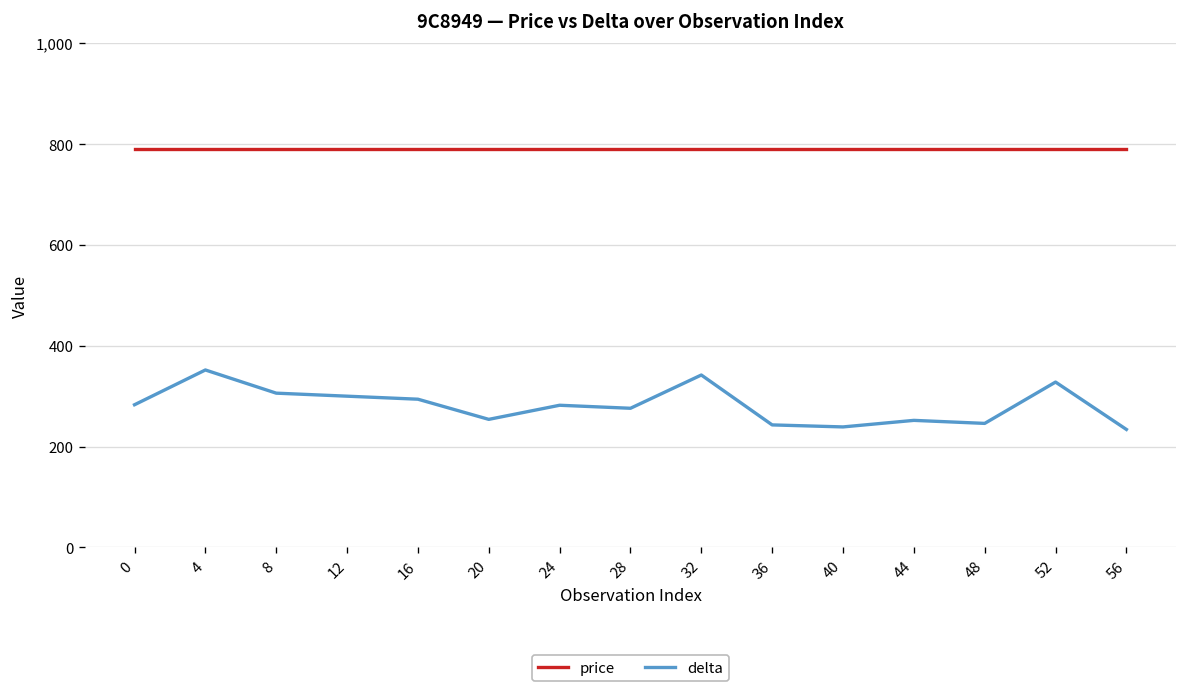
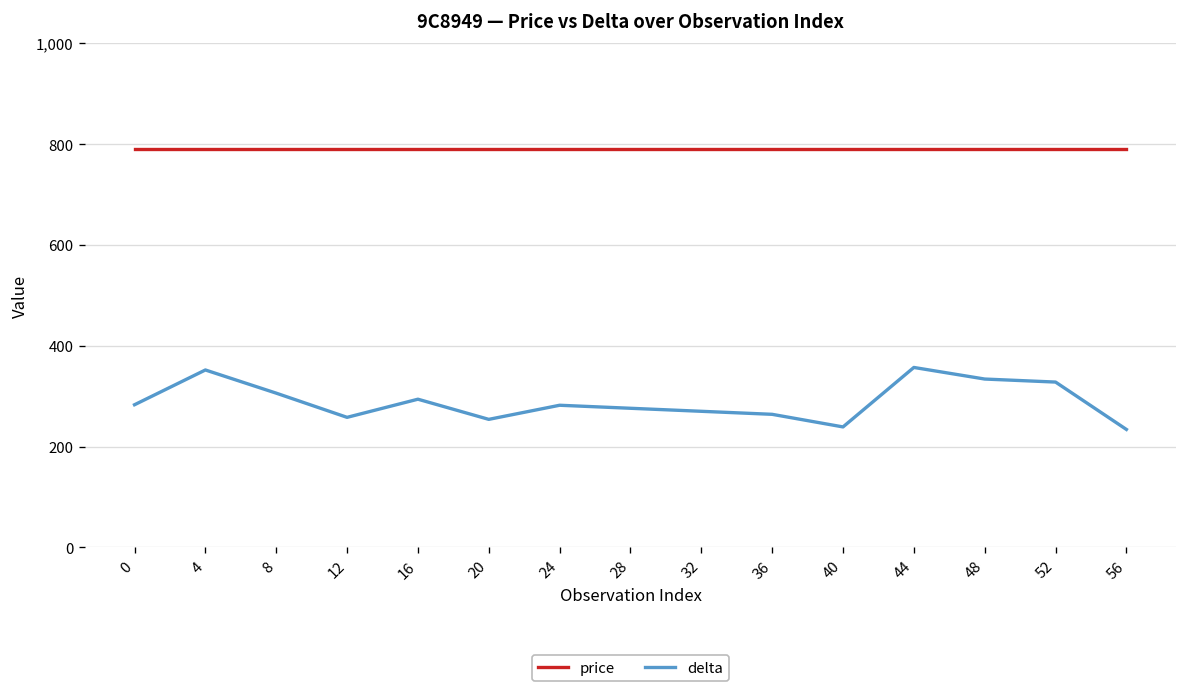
  {
    "price": {
      "0": 790,
      "4": 790,
      "8": 790,
      "12": 790,
      "16": 790,
      "20": 790,
      "24": 790,
      "28": 790,
      "32": 790,
      "36": 790,
      "40": 790,
      "44": 790,
      "48": 790,
      "52": 790,
      "56": 790
    },
    "delta": {
      "0": 280,
      "4": 350,
      "8": 310,
-     "12": 300,
+     "12": 260,
      "16": 290,
      "20": 250,
      "24": 280,
      "28": 280,
-     "32": 340,
-     "36": 240,
+     "32": 270,
+     "36": 260,
      "40": 240,
-     "44": 250,
-     "48": 250,
+     "44": 360,
+     "48": 330,
      "52": 330,
      "56": 230
    }
  }
